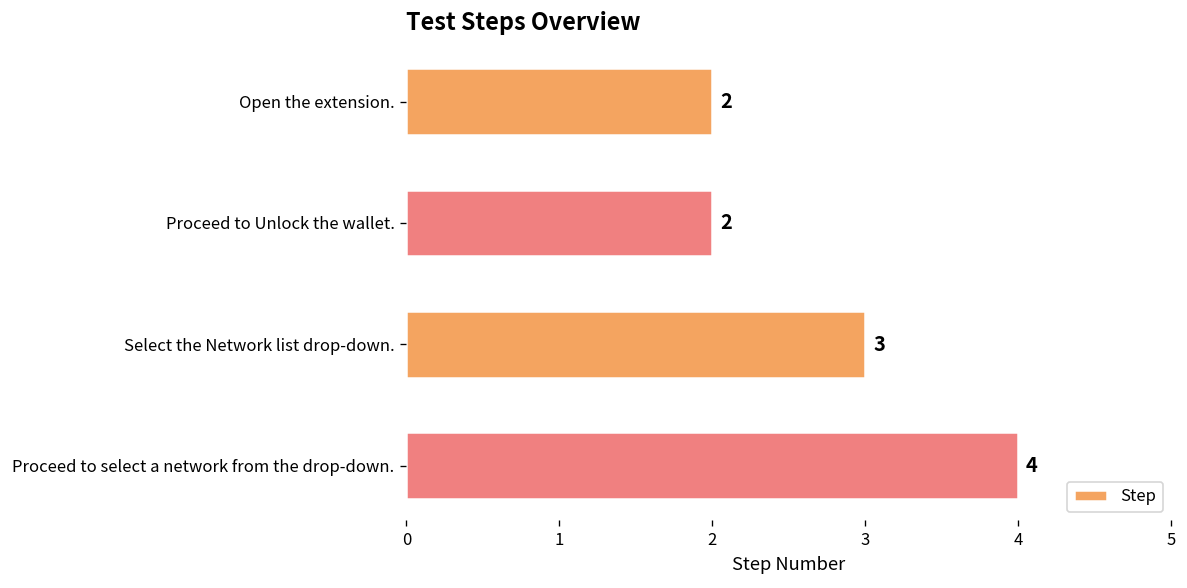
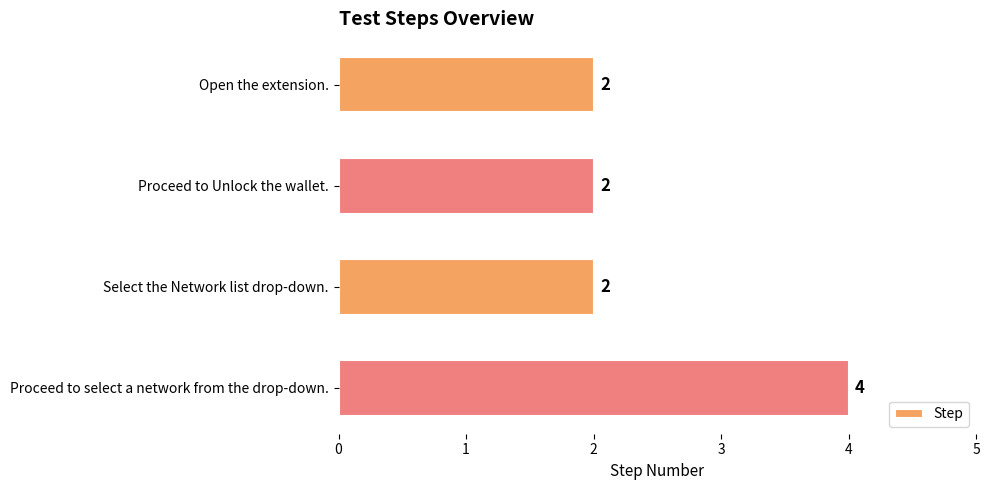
  {
    "Open the extension.": 2,
    "Proceed to Unlock the wallet.": 2,
-   "Select the Network list drop-down.": 3,
+   "Select the Network list drop-down.": 2,
    "Proceed to select a network from the drop-down.": 4
  }
